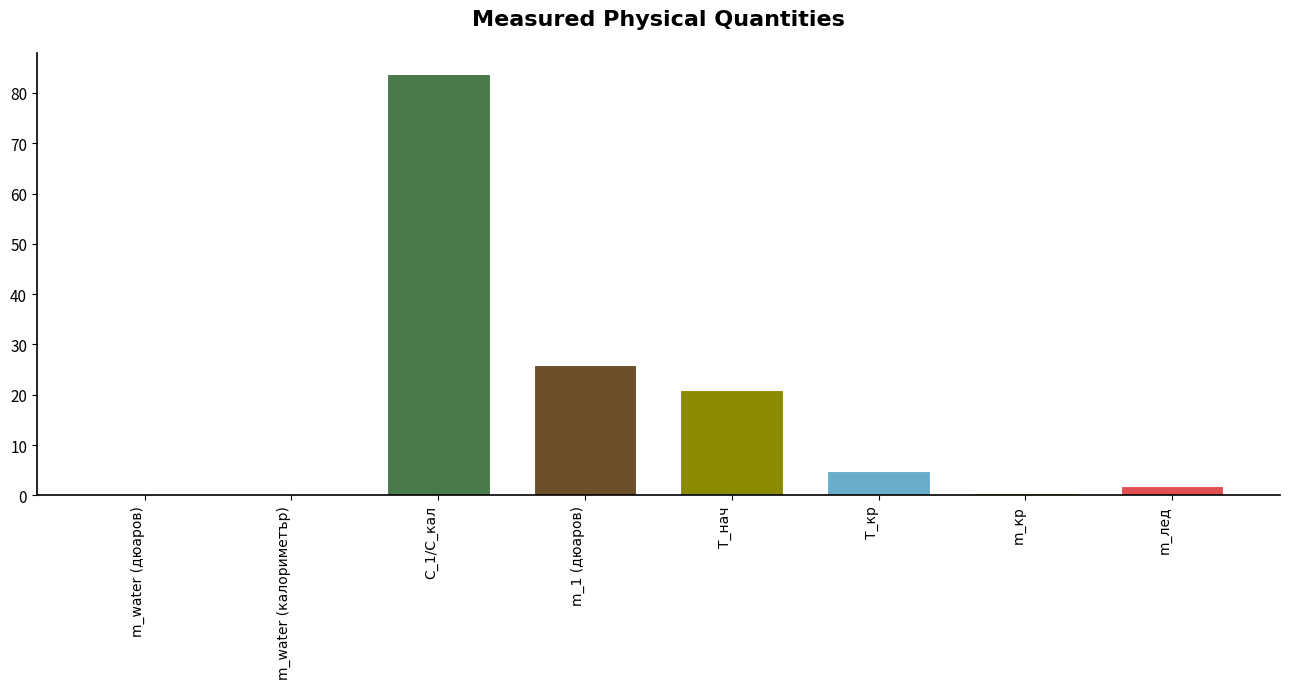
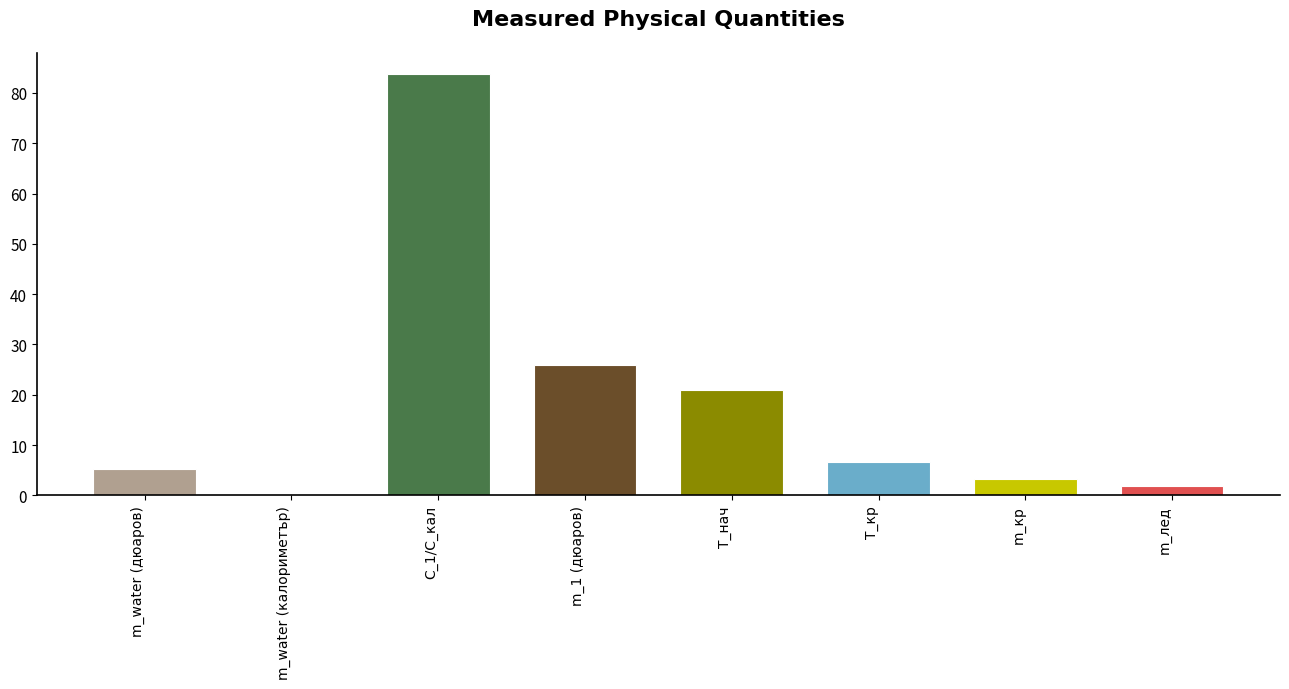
  {
-   "m_water (дюаров)": 0,
+   "m_water (дюаров)": 5,
    "C_1/C_кал": 84,
    "m_1 (дюаров)": 26,
    "T_нач": 21,
-   "T_кр": 5,
-   "m_кр": 0,
+   "T_кр": 7,
+   "m_кр": 3,
    "m_лед": 2
  }
